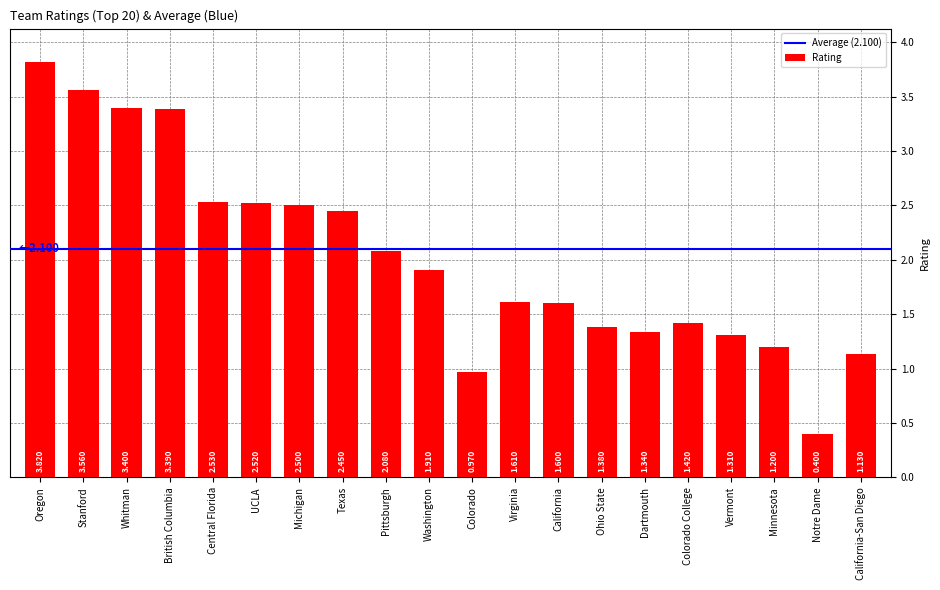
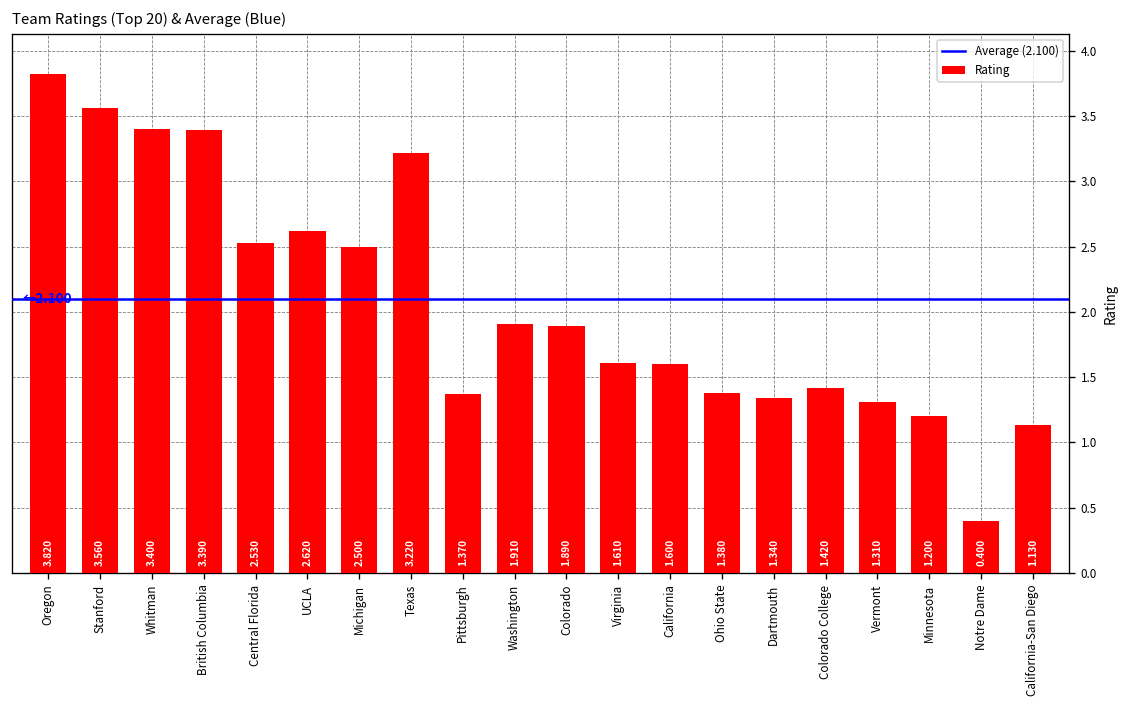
  {
    "Oregon": 3.820,
    "Stanford": 3.560,
    "Whitman": 3.400,
    "British Columbia": 3.390,
    "Central Florida": 2.530,
-   "UCLA": 2.520,
+   "UCLA": 2.620,
    "Michigan": 2.500,
-   "Texas": 2.450,
-   "Pittsburgh": 2.080,
+   "Texas": 3.220,
+   "Pittsburgh": 1.370,
    "Washington": 1.910,
-   "Colorado": 0.970,
+   "Colorado": 1.890,
    "Virginia": 1.610,
    "California": 1.600,
    "Ohio State": 1.380,
    "Dartmouth": 1.340,
    "Colorado College": 1.420,
    "Vermont": 1.310,
    "Minnesota": 1.200,
    "Notre Dame": 0.400,
    "California-San Diego": 1.130
  }
